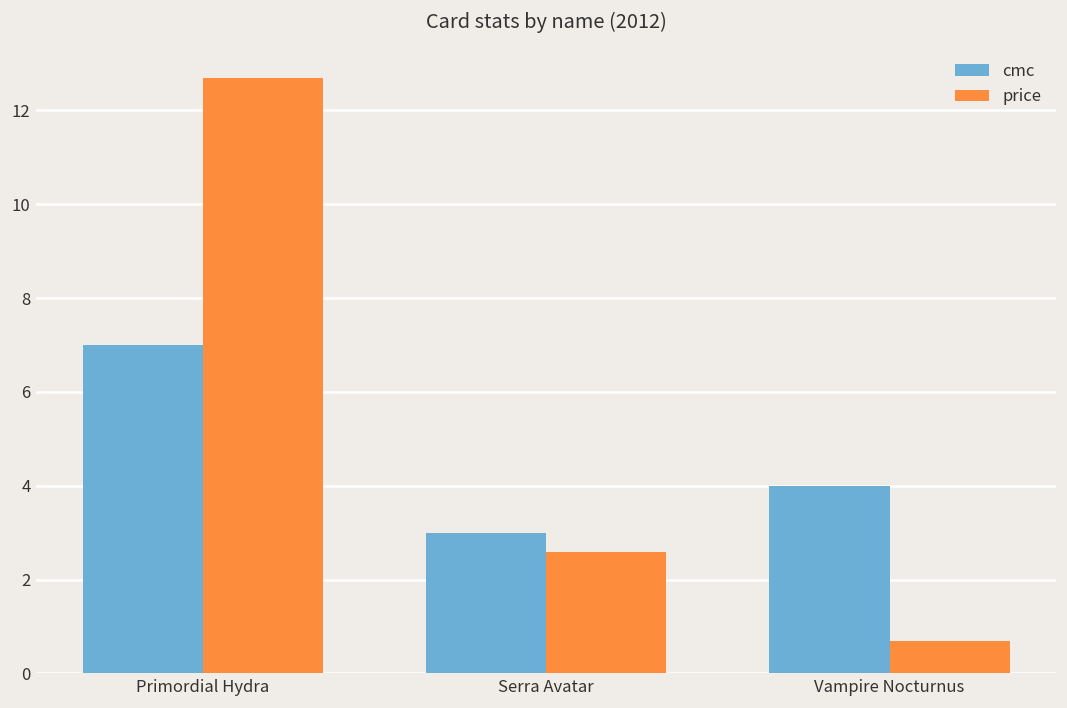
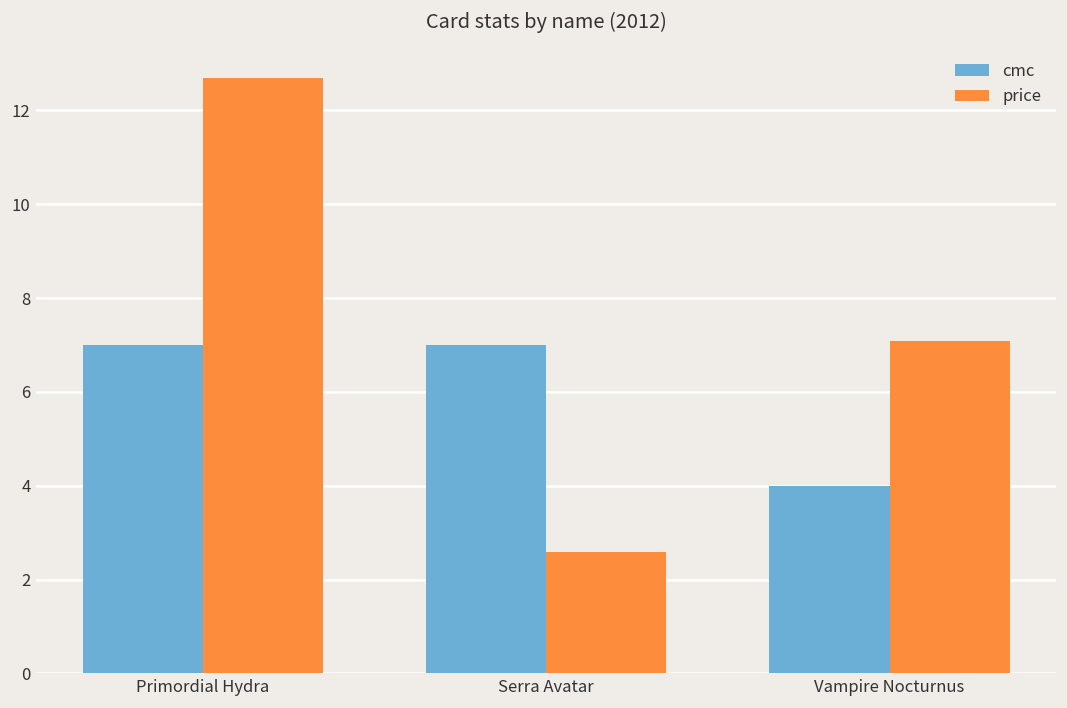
  {
    "cmc": {
      "Primordial Hydra": 7,
-     "Serra Avatar": 3,
+     "Serra Avatar": 7,
      "Vampire Nocturnus": 4
    },
    "price": {
      "Primordial Hydra": 12.7,
      "Serra Avatar": 2.6,
-     "Vampire Nocturnus": 0.7
+     "Vampire Nocturnus": 7.1
    }
  }
